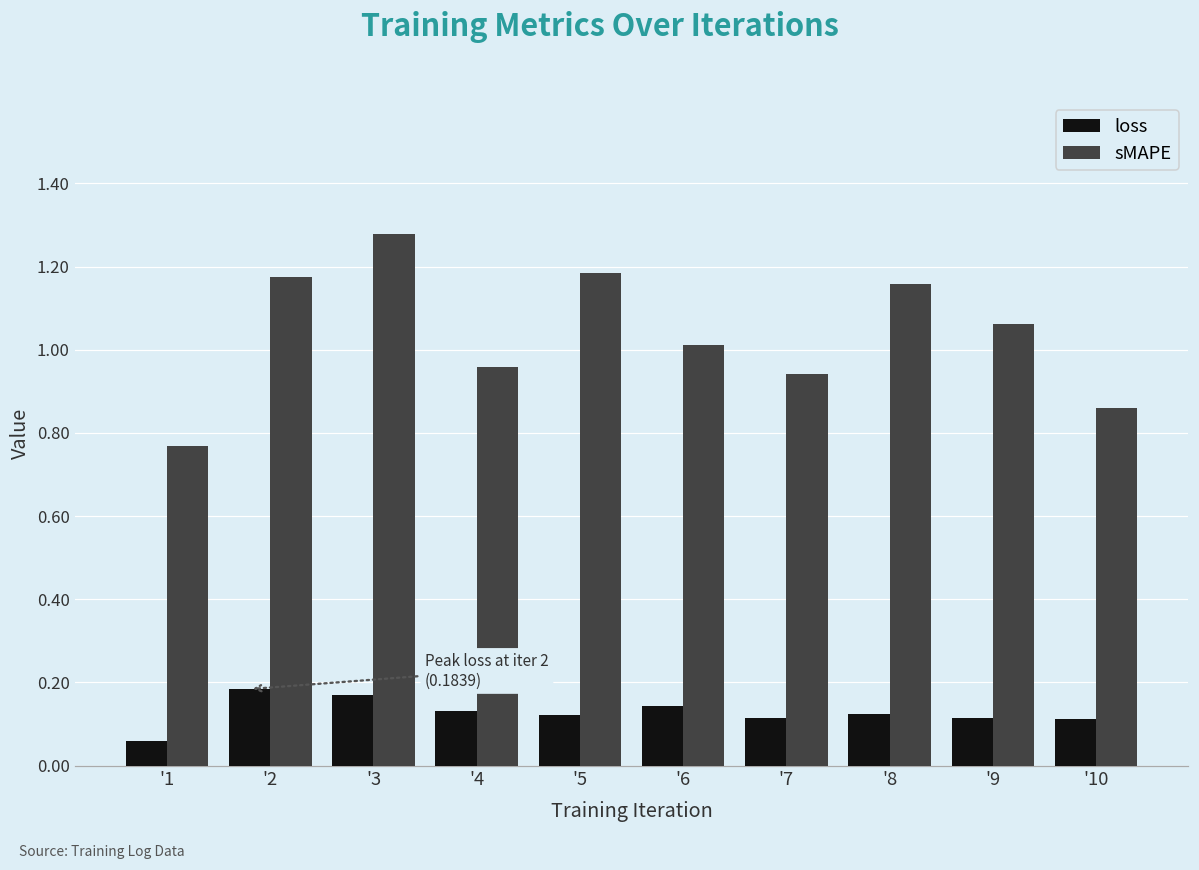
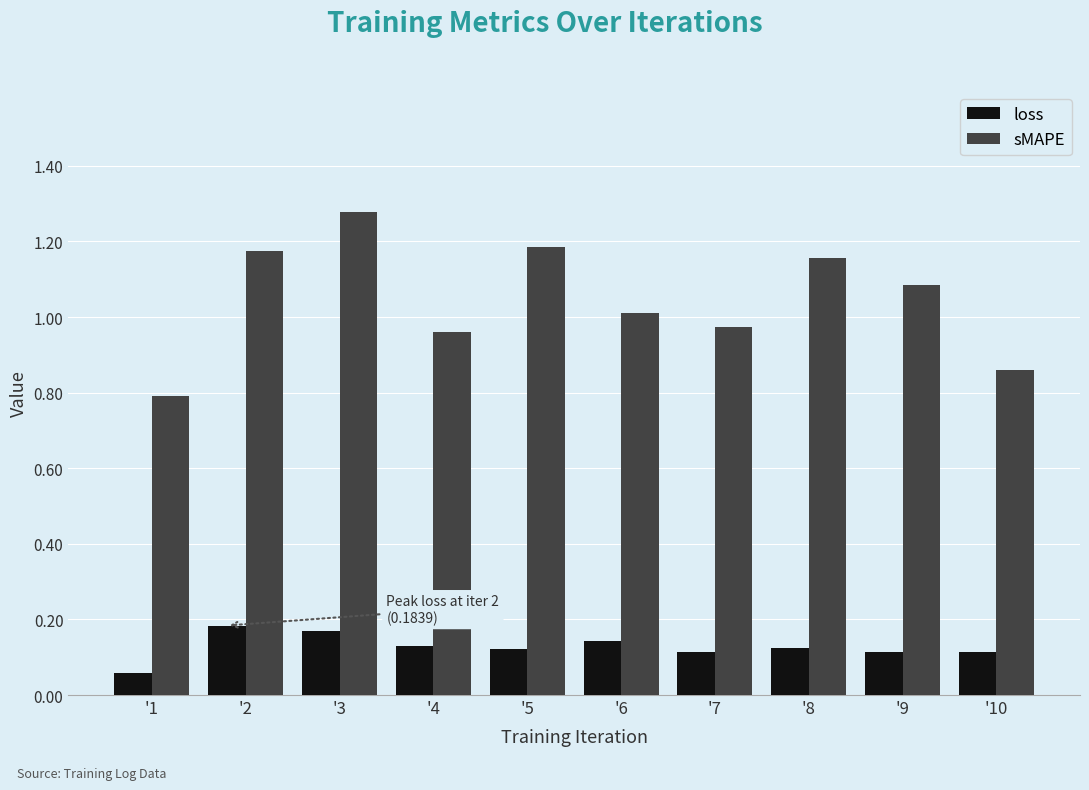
  {
    "loss": {
      "'1": 0.06,
      "'2": 0.18,
      "'3": 0.17,
      "'4": 0.13,
      "'5": 0.12,
      "'6": 0.14,
      "'7": 0.12,
      "'8": 0.12,
      "'9": 0.11,
      "'10": 0.11
    },
    "sMAPE": {
-     "'1": 0.77,
+     "'1": 0.79,
      "'2": 1.18,
      "'4": 0.96,
      "'5": 1.19,
      "'6": 1.01,
-     "'7": 0.94,
+     "'7": 0.97,
      "'8": 1.16,
-     "'9": 1.06,
+     "'9": 1.08,
      "'10": 0.86
    }
  }
